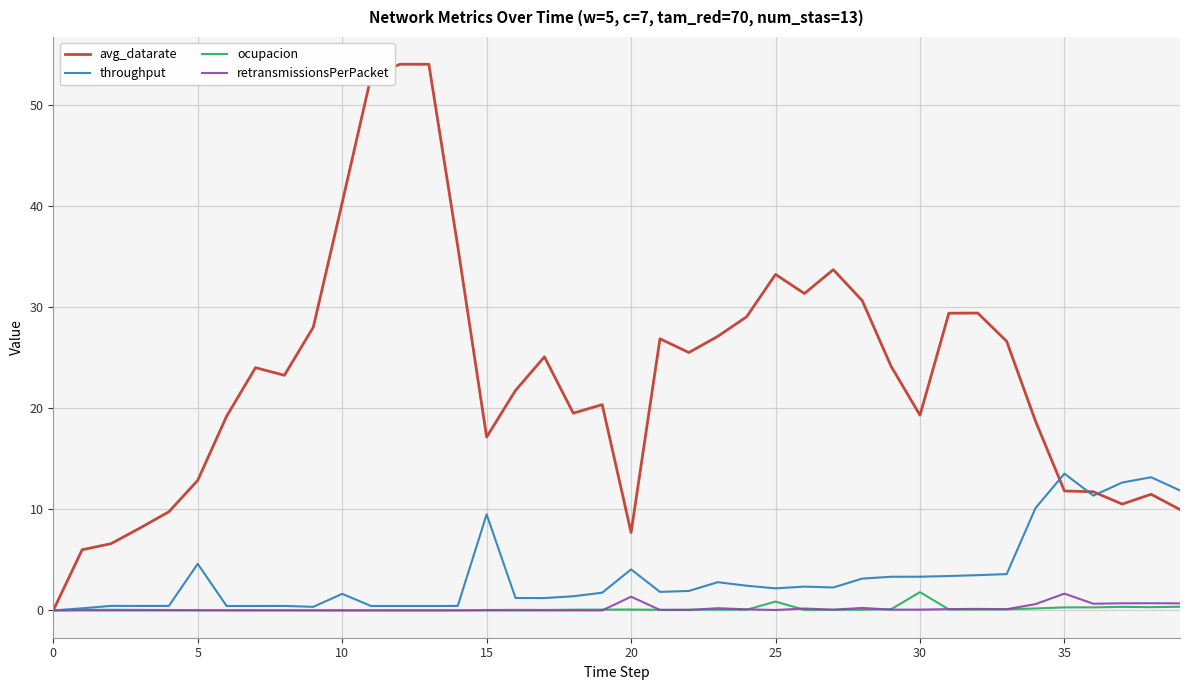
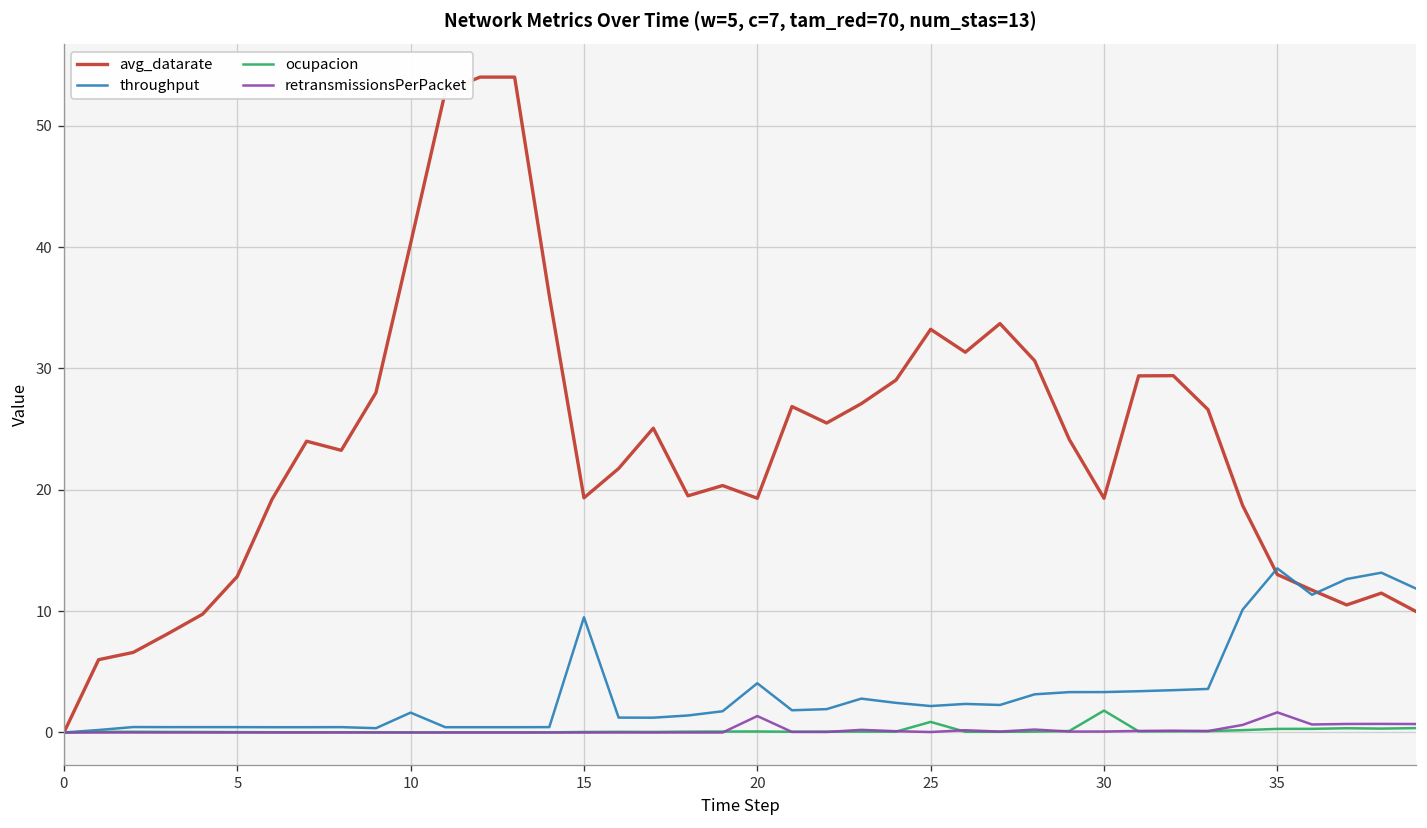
  {
    "avg_datarate": {
      "5": 12.9,
      "10": 40.3,
-     "15": 17.1,
-     "20": 7.7,
+     "15": 19.3,
+     "20": 19.3,
      "25": 33.2,
      "30": 19.3,
-     "35": 11.8
+     "35": 13.0
    },
    "throughput": {
-     "5": 4.6,
+     "5": 0.4,
      "10": 1.6,
      "15": 9.5,
      "20": 4.1,
      "25": 2.2,
      "30": 3.3,
      "35": 13.5
    },
    "ocupacion": {
      "20": 0.1,
      "25": 0.9,
      "30": 1.8,
      "35": 0.3
    },
    "retransmissionsPerPacket": {
      "20": 1.4,
      "25": 0.0,
      "30": 0.1,
      "35": 1.7
    }
  }
